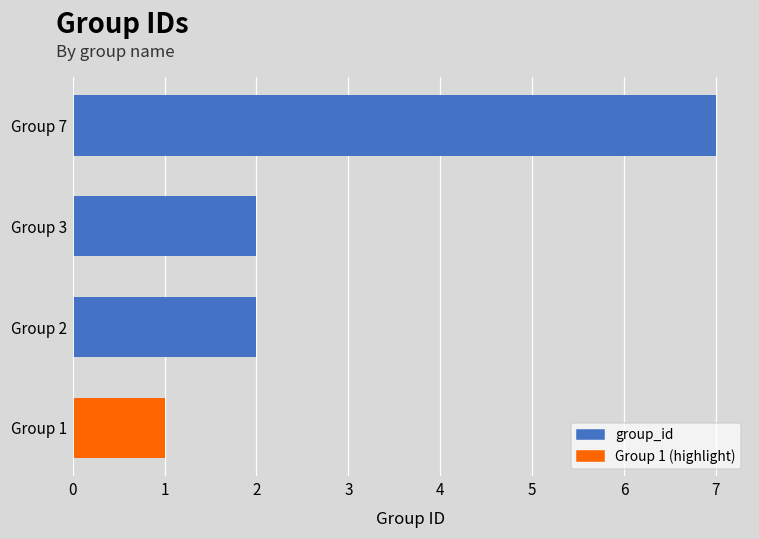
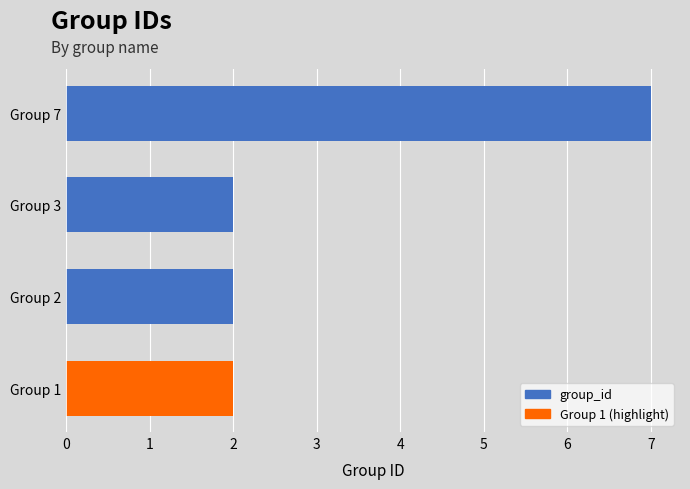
  {
    "Group 7": 7,
    "Group 3": 2,
    "Group 2": 2,
-   "Group 1": 1
+   "Group 1": 2
  }
